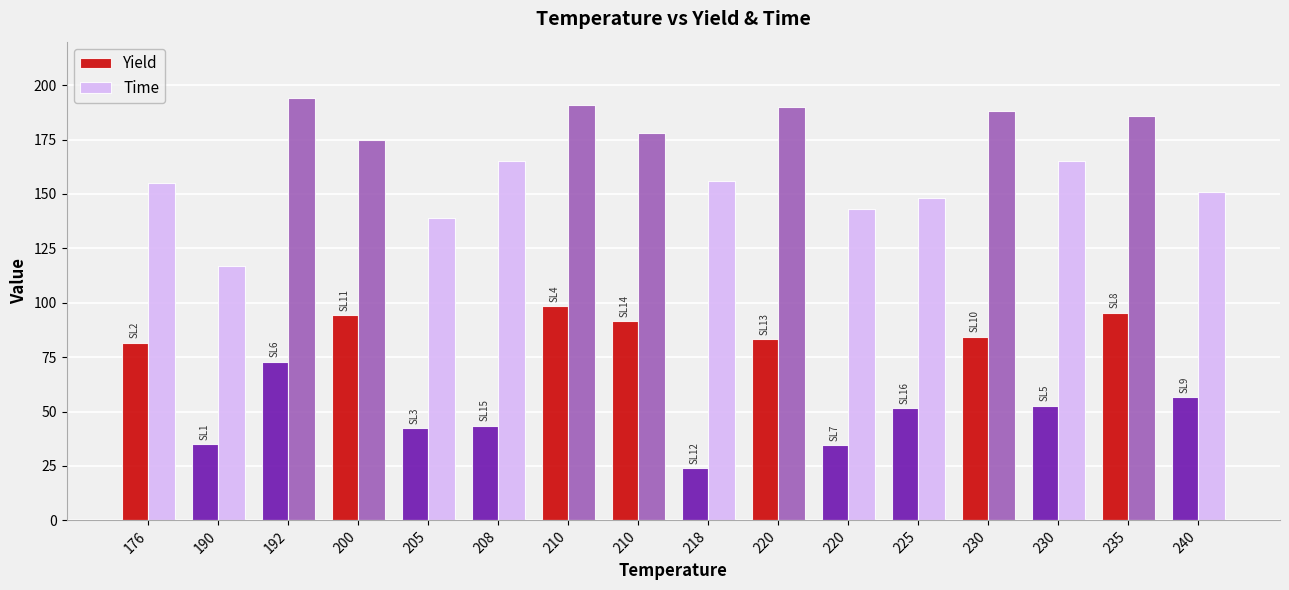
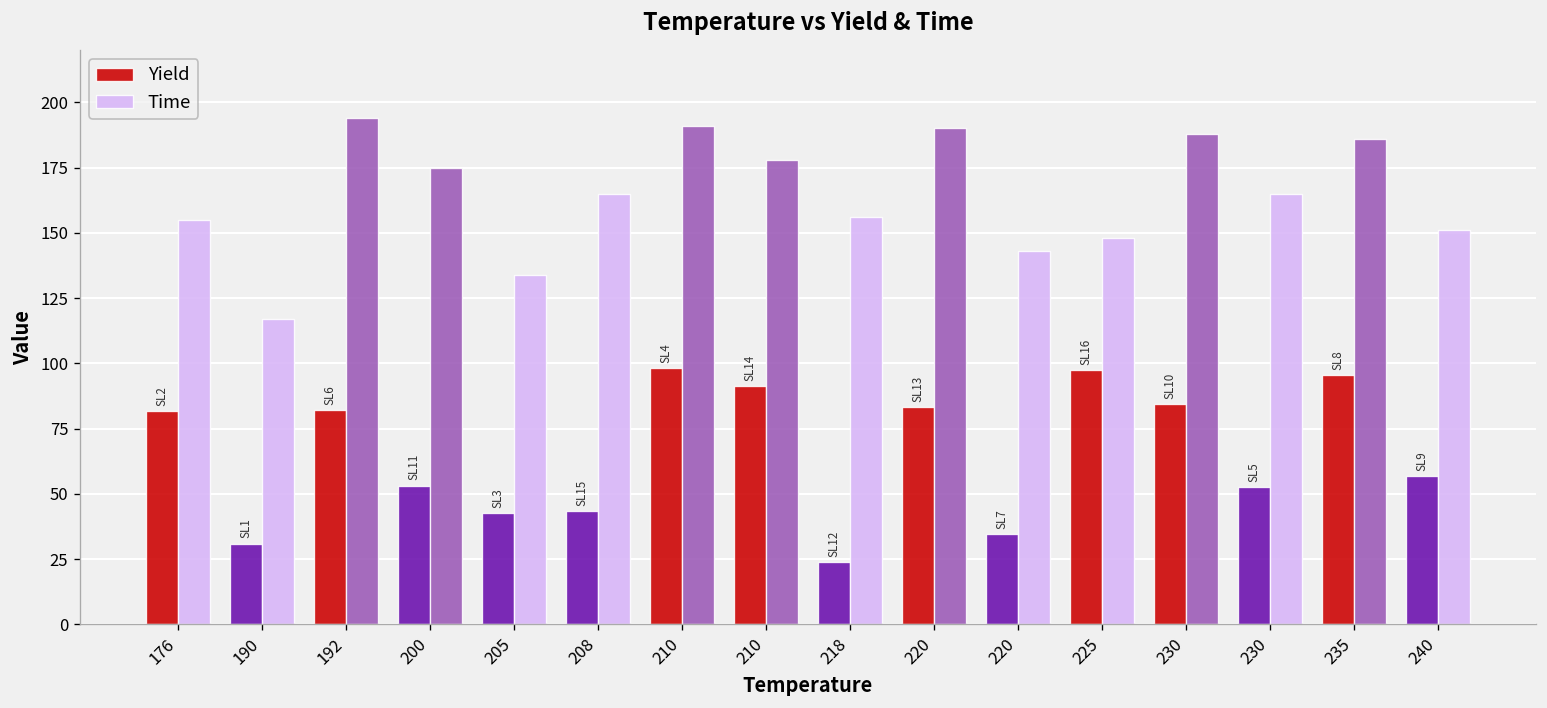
  {
    "Yield": {
      "176": 82,
-     "190": 35,
-     "192": 73,
-     "200": 94,
+     "190": 31,
+     "192": 82,
+     "200": 53,
      "205": 43,
      "208": 44,
      "218": 24,
-     "225": 52,
+     "225": 97,
      "235": 95,
      "240": 57
    },
    "Time": {
      "176": 155,
      "190": 117,
      "192": 194,
      "200": 175,
-     "205": 139,
+     "205": 134,
      "208": 165,
      "218": 156,
      "225": 148,
      "235": 186,
      "240": 151
    }
  }
